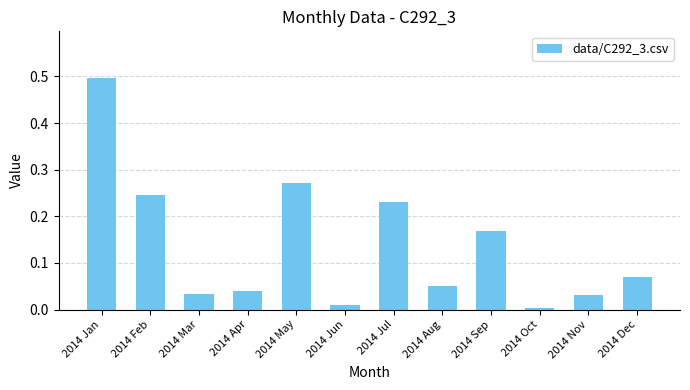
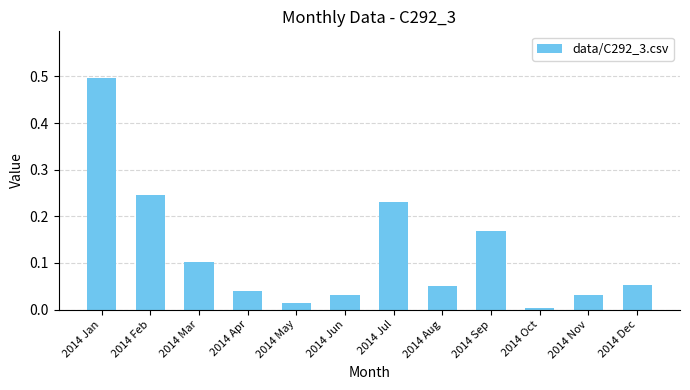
  {
    "2014 Jan": 0.50,
    "2014 Feb": 0.25,
-   "2014 Mar": 0.03,
+   "2014 Mar": 0.10,
    "2014 Apr": 0.04,
-   "2014 May": 0.27,
-   "2014 Jun": 0.01,
+   "2014 May": 0.01,
+   "2014 Jun": 0.03,
    "2014 Jul": 0.23,
    "2014 Aug": 0.05,
    "2014 Sep": 0.17,
    "2014 Nov": 0.03,
-   "2014 Dec": 0.07
+   "2014 Dec": 0.05
  }
